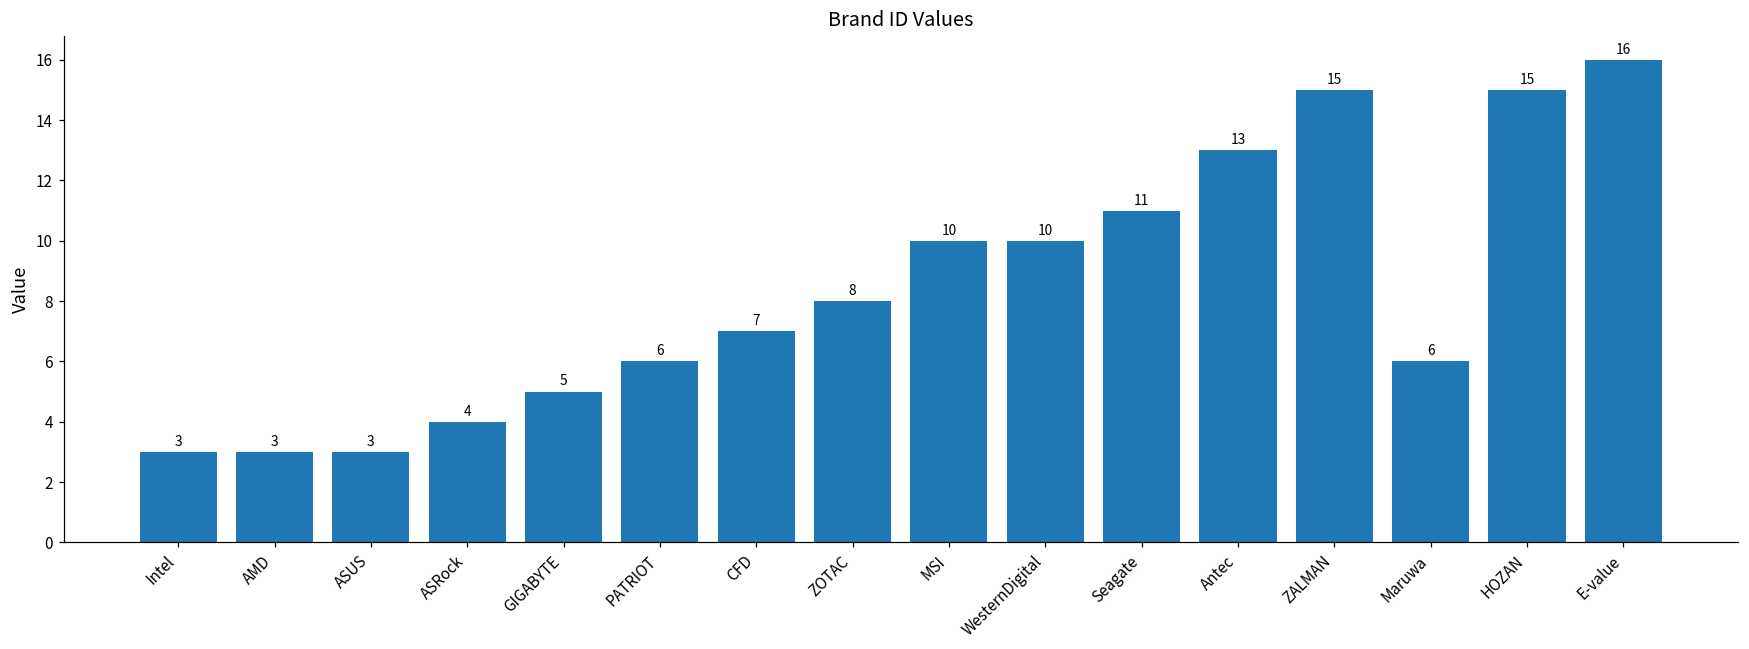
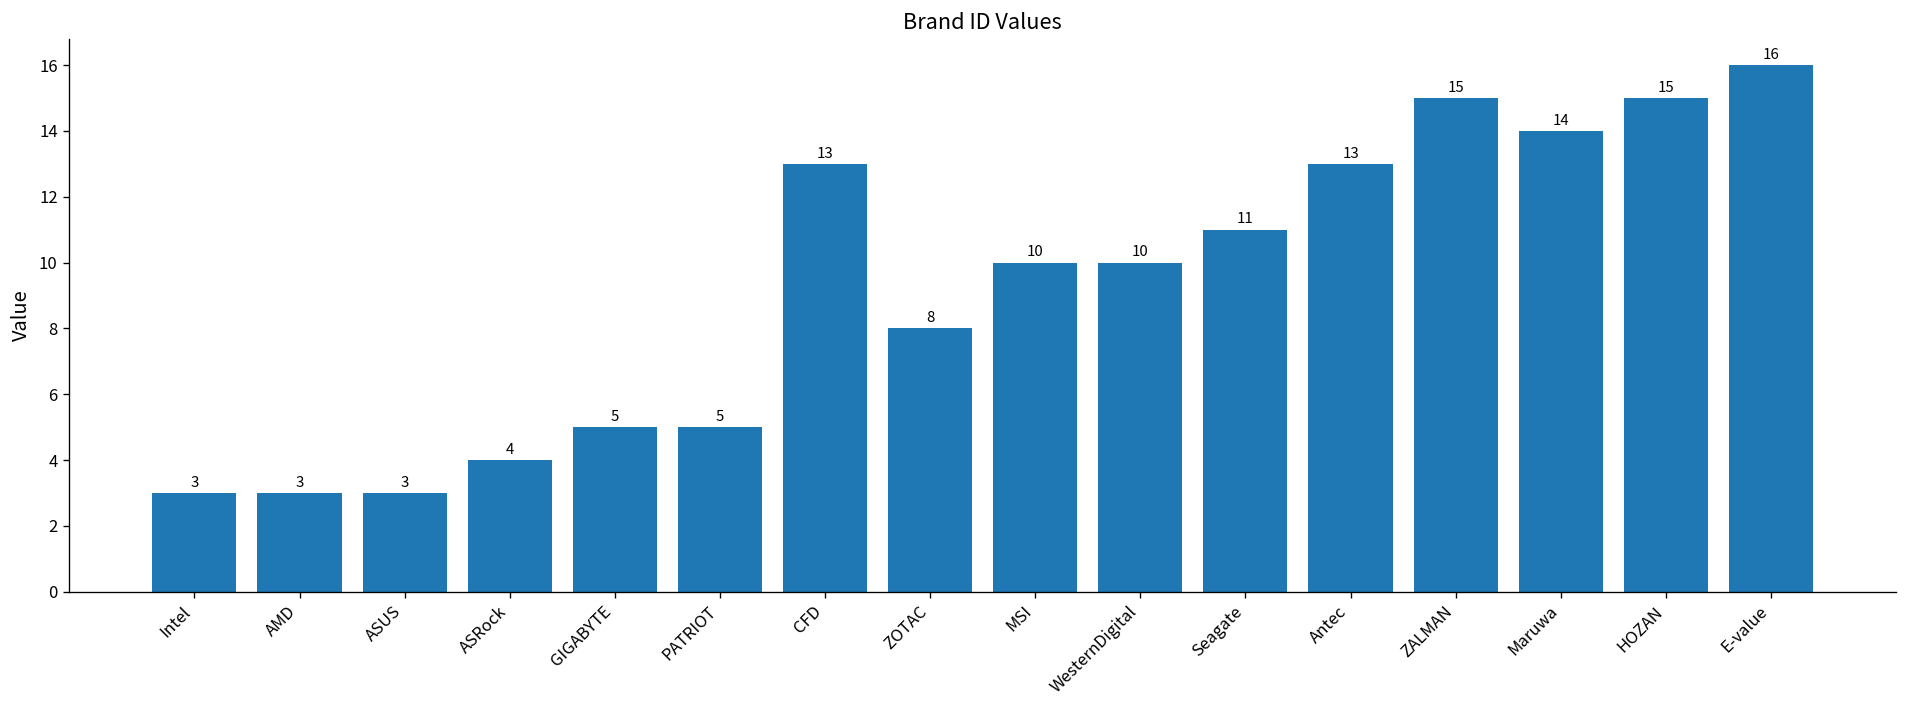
  {
    "Intel": 3,
    "AMD": 3,
    "ASUS": 3,
    "ASRock": 4,
    "GIGABYTE": 5,
-   "PATRIOT": 6,
-   "CFD": 7,
+   "PATRIOT": 5,
+   "CFD": 13,
    "ZOTAC": 8,
    "MSI": 10,
    "WesternDigital": 10,
    "Seagate": 11,
    "Antec": 13,
    "ZALMAN": 15,
-   "Maruwa": 6,
+   "Maruwa": 14,
    "HOZAN": 15,
    "E-value": 16
  }
